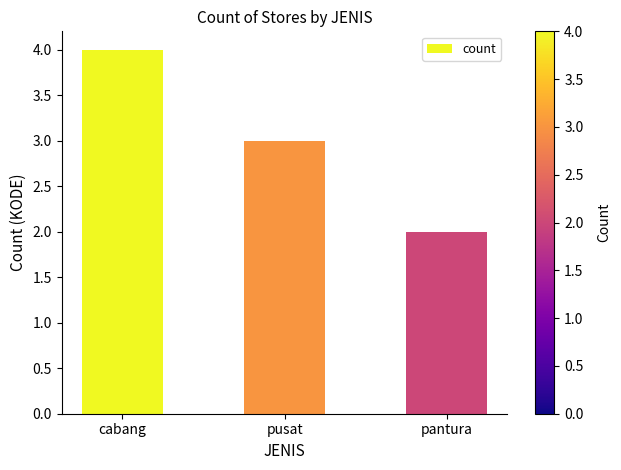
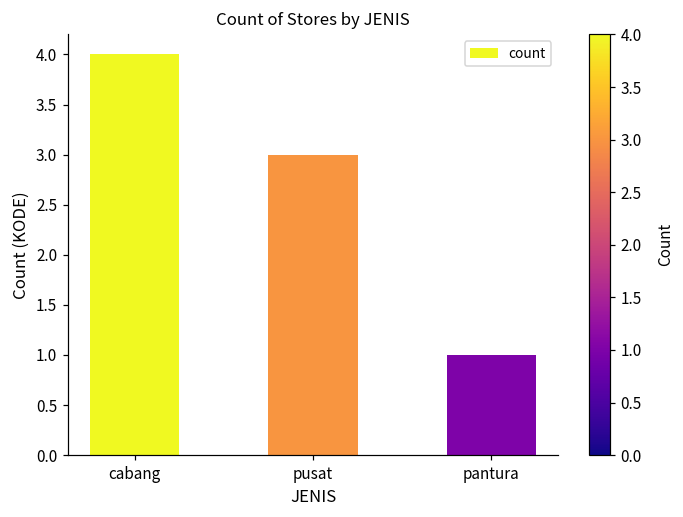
  {
    "cabang": 4,
    "pusat": 3,
-   "pantura": 2
+   "pantura": 1
  }
